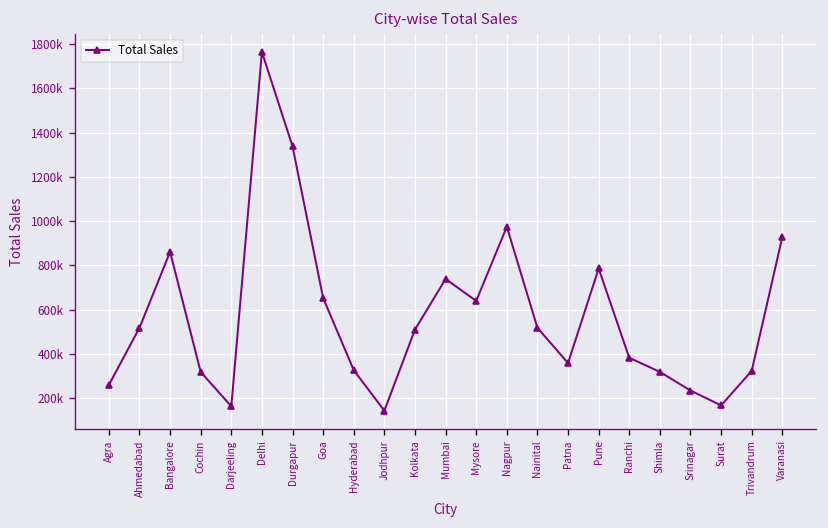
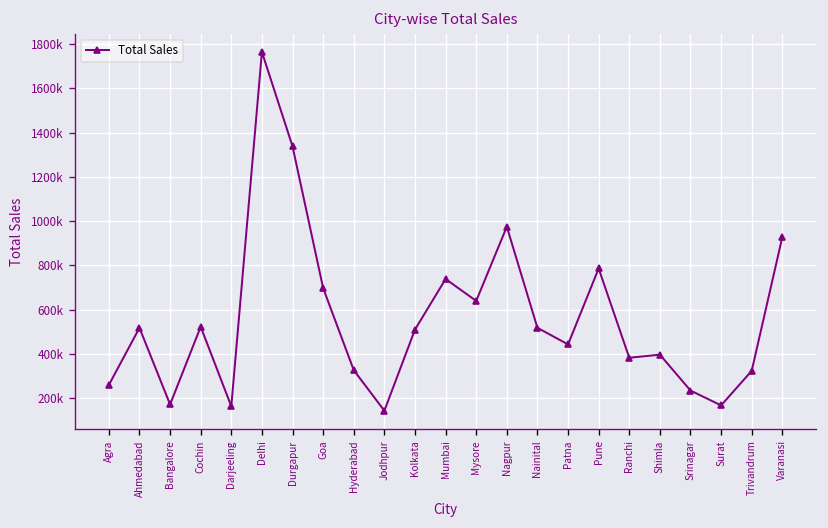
  {
    "Agra": 260000,
    "Ahmedabad": 520000,
-   "Bangalore": 860000,
-   "Cochin": 320000,
+   "Bangalore": 170000,
+   "Cochin": 520000,
    "Darjeeling": 160000,
    "Delhi": 1760000,
    "Durgapur": 1340000,
-   "Goa": 650000,
+   "Goa": 700000,
    "Hyderabad": 330000,
    "Jodhpur": 140000,
    "Kolkata": 510000,
    "Mumbai": 740000,
    "Mysore": 640000,
    "Nagpur": 970000,
    "Nainital": 520000,
-   "Patna": 360000,
+   "Patna": 440000,
    "Pune": 790000,
    "Ranchi": 380000,
-   "Shimla": 320000,
+   "Shimla": 400000,
    "Srinagar": 230000,
    "Surat": 170000,
    "Trivandrum": 320000,
    "Varanasi": 930000
  }
